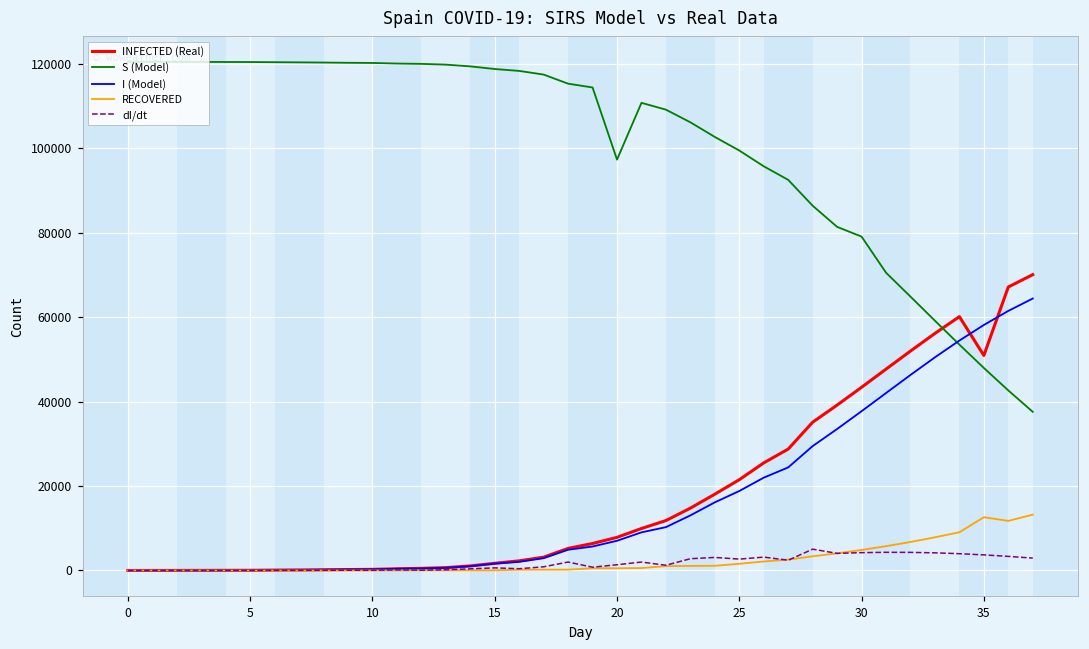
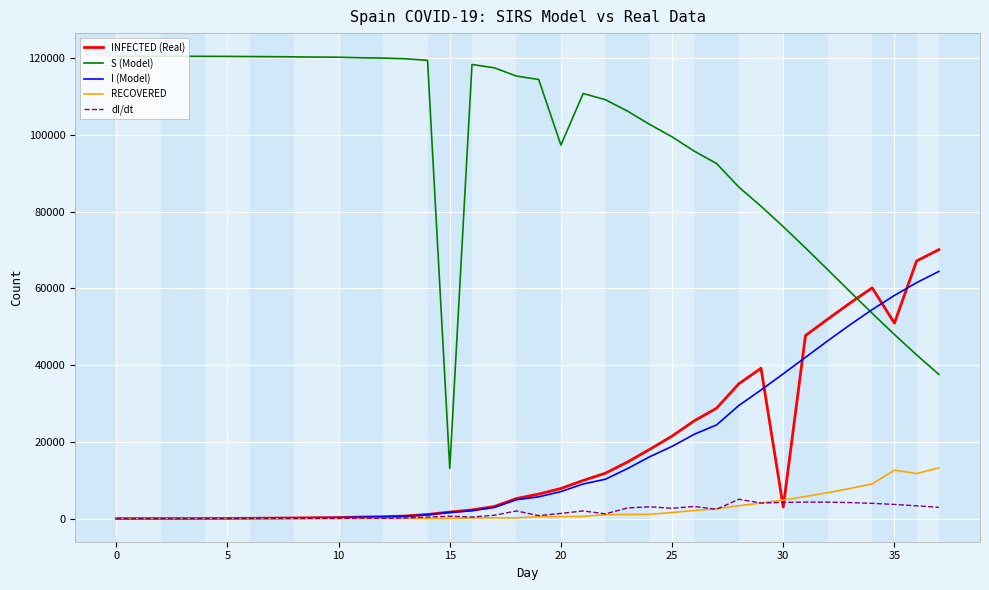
  {
    "INFECTED (Real)": {
      "20": 8000,
      "25": 22000,
-     "30": 43000,
+     "30": 3000,
      "35": 51000
    },
    "S (Model)": {
      "5": 120000,
      "10": 120000,
-     "15": 119000,
+     "15": 13000,
      "20": 97000,
      "25": 100000,
-     "30": 79000,
+     "30": 76000,
      "35": 48000
    },
    "I (Model)": {
      "20": 7000,
      "25": 19000,
      "30": 38000,
      "35": 58000
    },
    "RECOVERED": {
      "20": 1000,
      "25": 2000,
      "35": 13000
    },
    "dI/dt": {
      "20": 1000,
      "25": 3000,
      "35": 4000
    }
  }
